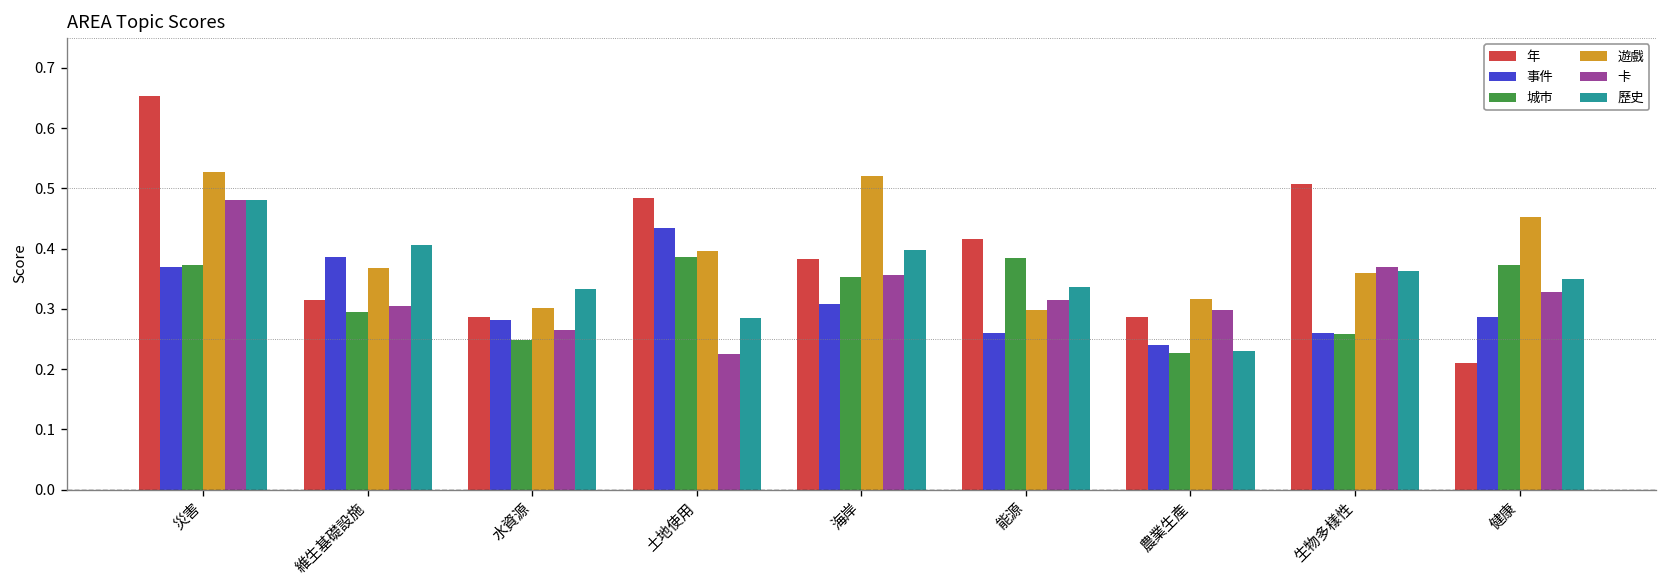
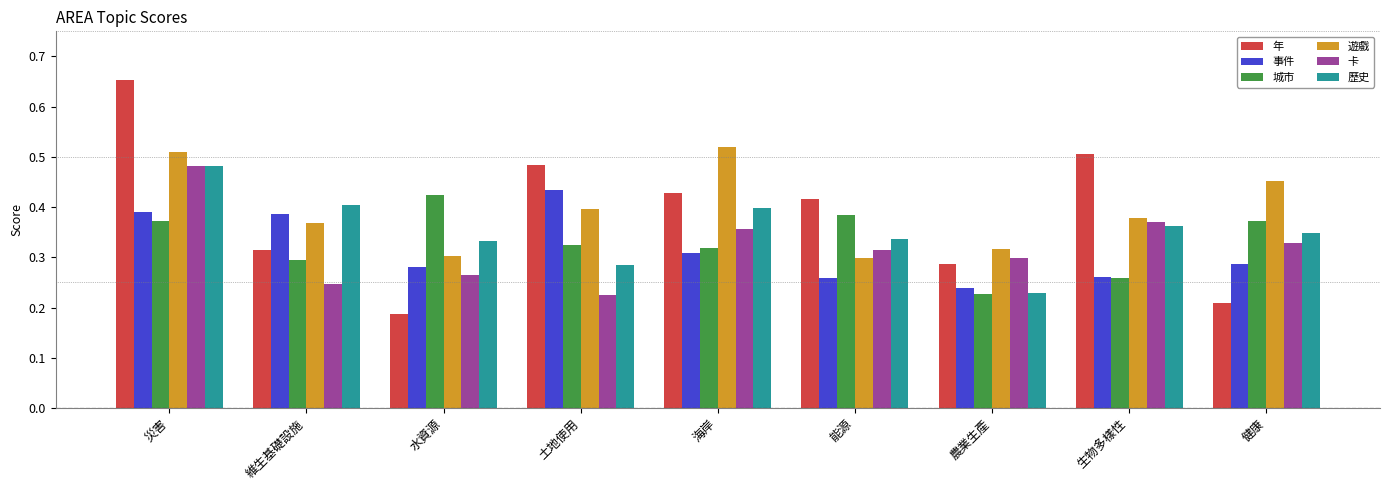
  {
    "年": {
      "災害": 0.65,
      "維生基礎設施": 0.32,
-     "水資源": 0.29,
+     "水資源": 0.19,
      "土地使用": 0.48,
-     "海岸": 0.38,
+     "海岸": 0.43,
      "能源": 0.42,
      "農業生產": 0.29,
      "生物多樣性": 0.51,
      "健康": 0.21
    },
    "事件": {
-     "災害": 0.37,
+     "災害": 0.39,
      "維生基礎設施": 0.39,
      "水資源": 0.28,
      "土地使用": 0.43,
      "海岸": 0.31,
      "能源": 0.26,
      "農業生產": 0.24,
      "生物多樣性": 0.26,
      "健康": 0.29
    },
    "城市": {
      "災害": 0.37,
      "維生基礎設施": 0.29,
-     "水資源": 0.25,
-     "土地使用": 0.39,
-     "海岸": 0.35,
+     "水資源": 0.42,
+     "土地使用": 0.32,
+     "海岸": 0.32,
      "能源": 0.38,
      "農業生產": 0.23,
      "生物多樣性": 0.26,
      "健康": 0.37
    },
    "遊戲": {
-     "災害": 0.53,
+     "災害": 0.51,
      "維生基礎設施": 0.37,
      "水資源": 0.30,
      "土地使用": 0.40,
      "海岸": 0.52,
      "能源": 0.30,
      "農業生產": 0.32,
-     "生物多樣性": 0.36,
+     "生物多樣性": 0.38,
      "健康": 0.45
    },
    "卡": {
      "災害": 0.48,
-     "維生基礎設施": 0.30,
+     "維生基礎設施": 0.25,
      "水資源": 0.27,
      "土地使用": 0.22,
      "海岸": 0.36,
      "能源": 0.32,
      "農業生產": 0.30,
      "生物多樣性": 0.37,
      "健康": 0.33
    },
    "歷史": {
      "災害": 0.48,
      "維生基礎設施": 0.41,
      "水資源": 0.33,
      "土地使用": 0.28,
      "海岸": 0.40,
      "能源": 0.34,
      "農業生產": 0.23,
      "生物多樣性": 0.36,
      "健康": 0.35
    }
  }
